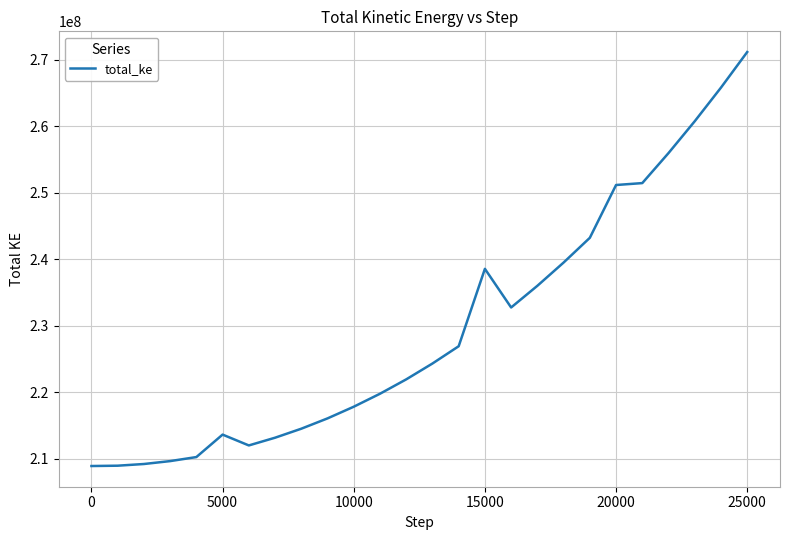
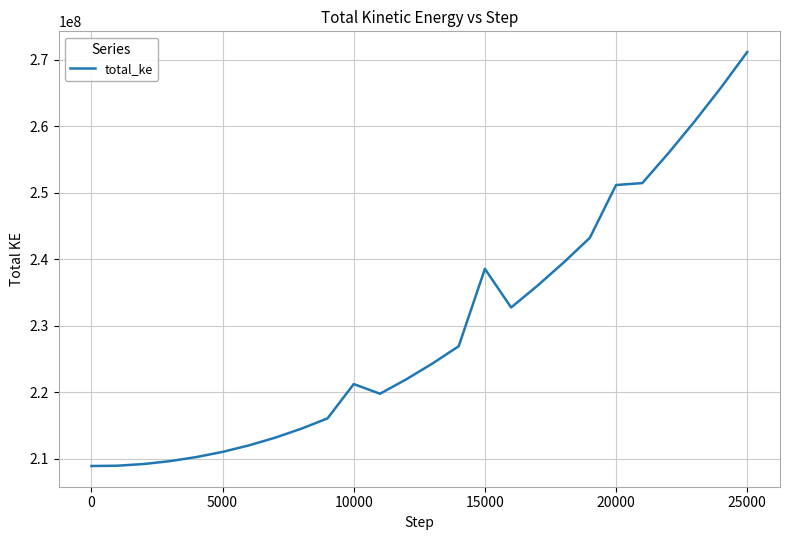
  {
    "0": 209000000,
-   "5000": 214000000,
-   "10000": 218000000,
+   "5000": 211000000,
+   "10000": 221000000,
    "15000": 239000000,
    "20000": 251000000,
    "25000": 271000000
  }
